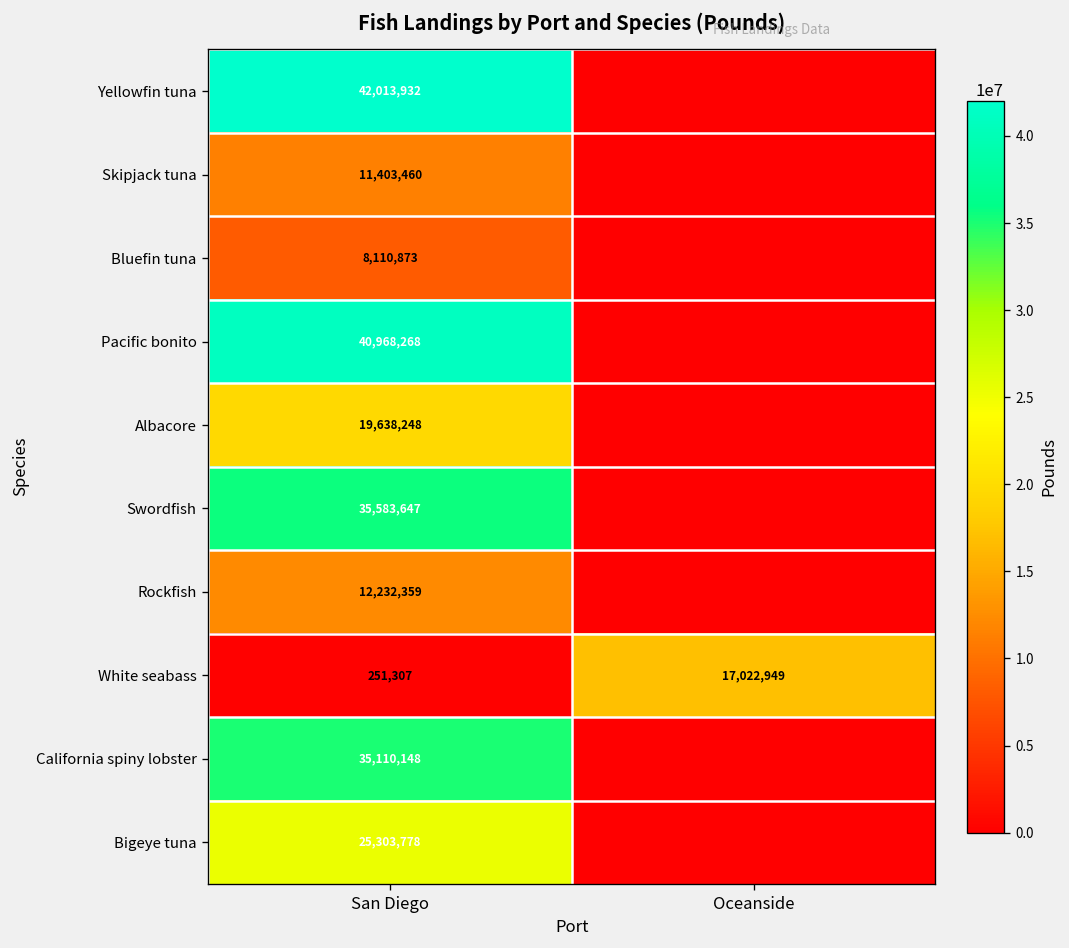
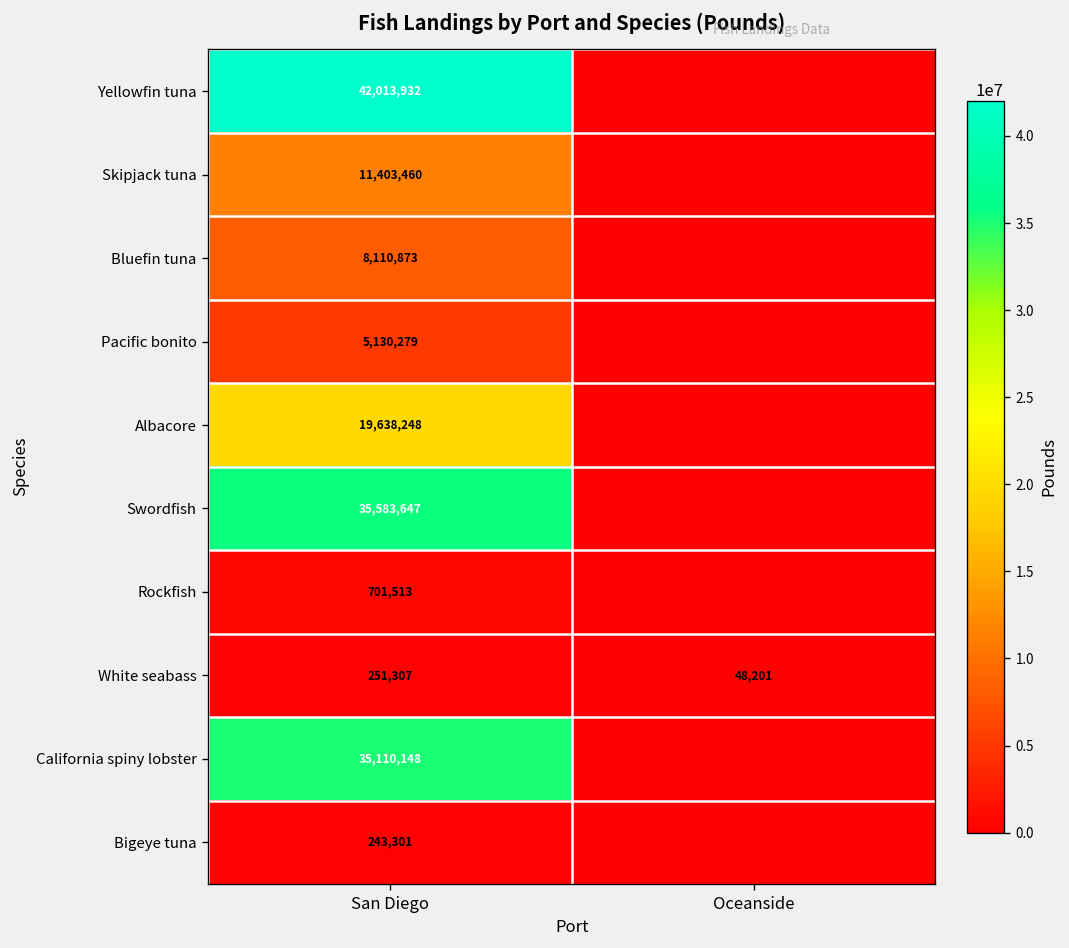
  {
    "Yellowfin tuna": {
      "San Diego": "42,013,932"
    },
    "Skipjack tuna": {
      "San Diego": "11,403,460"
    },
    "Bluefin tuna": {
      "San Diego": "8,110,873"
    },
    "Pacific bonito": {
-     "San Diego": "40,968,268"
+     "San Diego": "5,130,279"
    },
    "Albacore": {
      "San Diego": "19,638,248"
    },
    "Swordfish": {
      "San Diego": "35,583,647"
    },
    "Rockfish": {
-     "San Diego": "12,232,359"
+     "San Diego": "701,513"
    },
    "White seabass": {
      "San Diego": "251,307",
-     "Oceanside": "17,022,949"
+     "Oceanside": "48,201"
    },
    "California spiny lobster": {
      "San Diego": "35,110,148"
    },
    "Bigeye tuna": {
-     "San Diego": "25,303,778"
+     "San Diego": "243,301"
    }
  }
